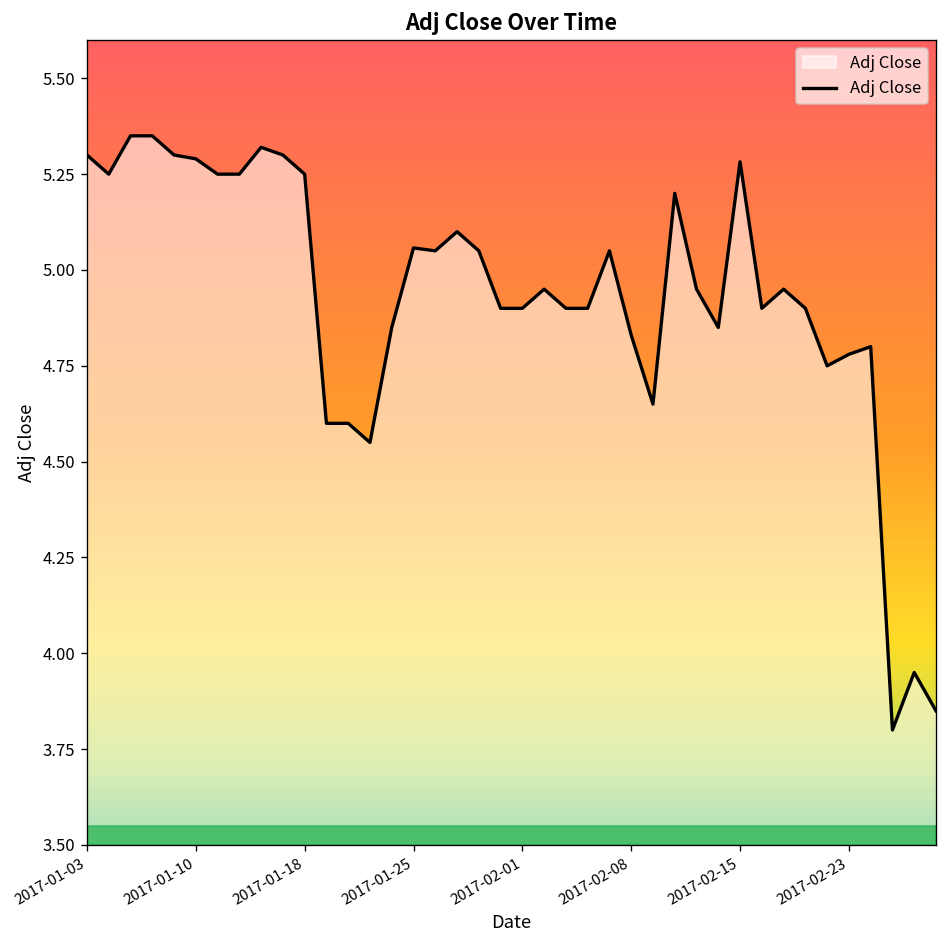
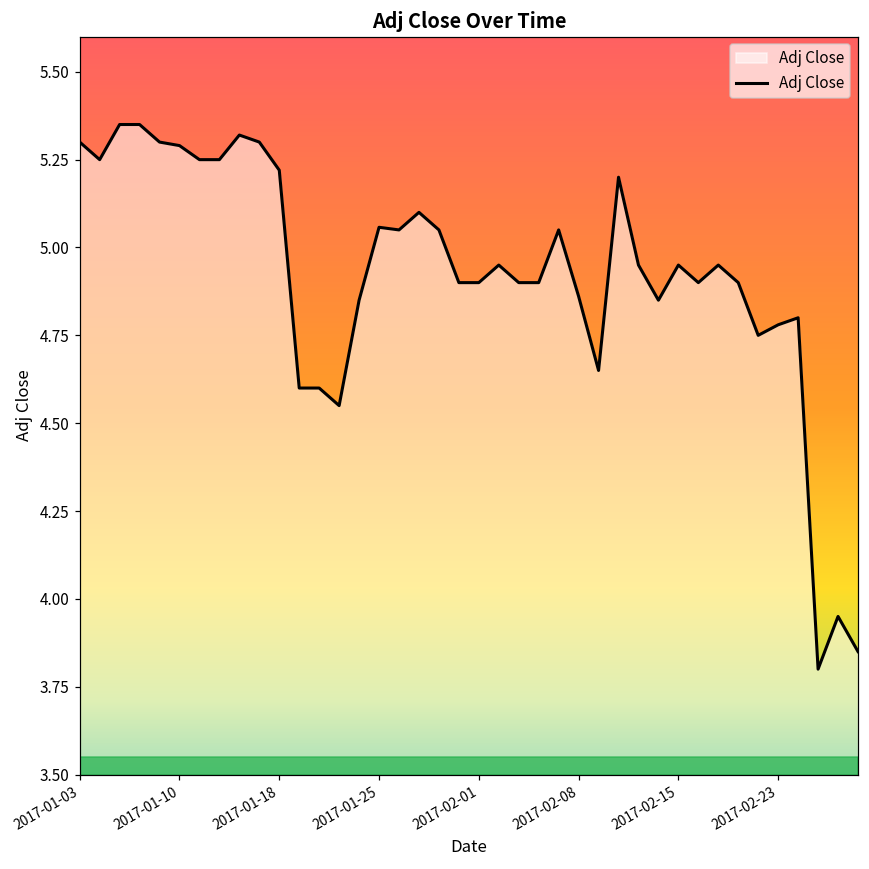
  {
    "2017-01-03": 5.30,
    "2017-01-10": 5.29,
-   "2017-01-18": 5.25,
+   "2017-01-18": 5.22,
    "2017-01-25": 5.06,
    "2017-02-01": 4.90,
-   "2017-02-08": 4.83,
-   "2017-02-15": 5.28,
+   "2017-02-08": 4.86,
+   "2017-02-15": 4.95,
    "2017-02-23": 4.78
  }
